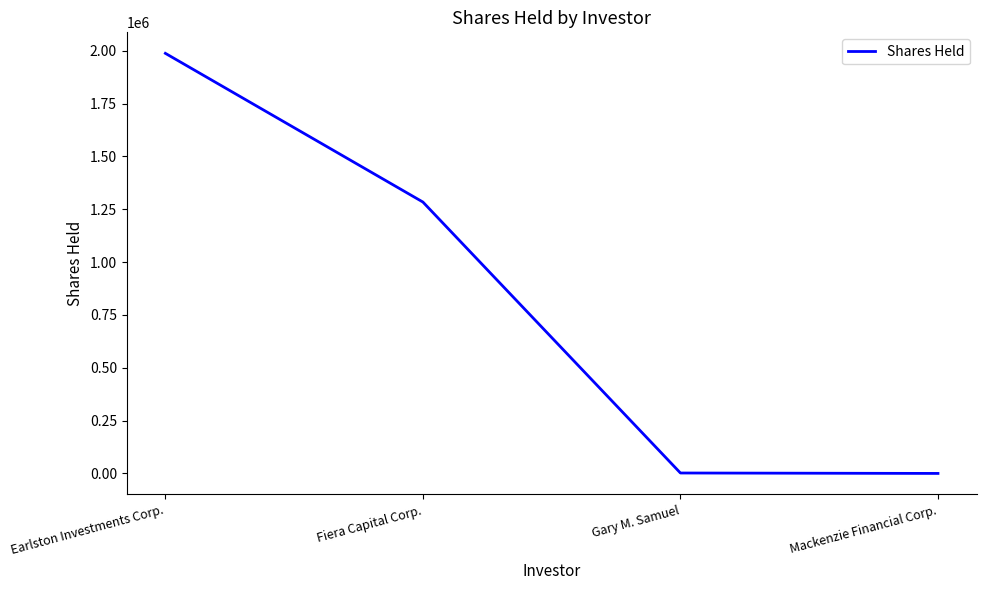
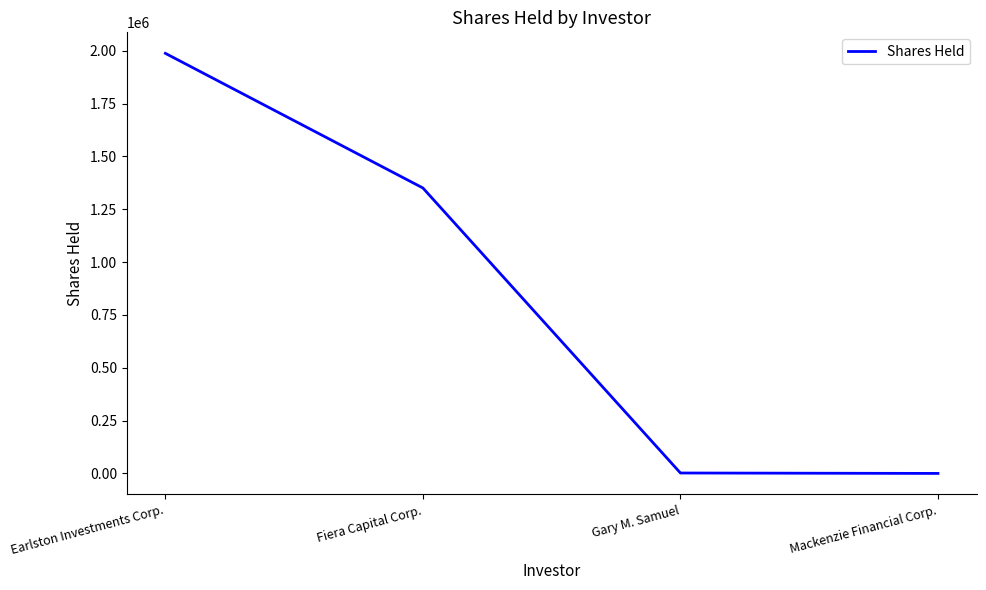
  {
    "Earlston Investments Corp.": 1990000,
-   "Fiera Capital Corp.": 1280000,
+   "Fiera Capital Corp.": 1350000,
    "Gary M. Samuel": 0,
    "Mackenzie Financial Corp.": 0
  }
